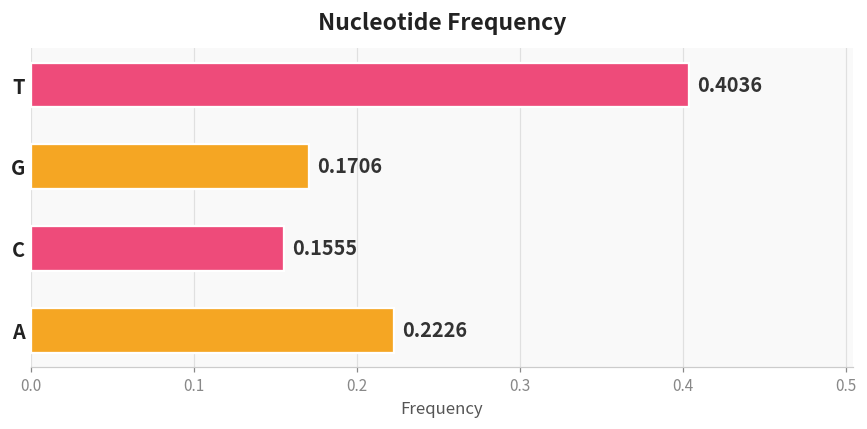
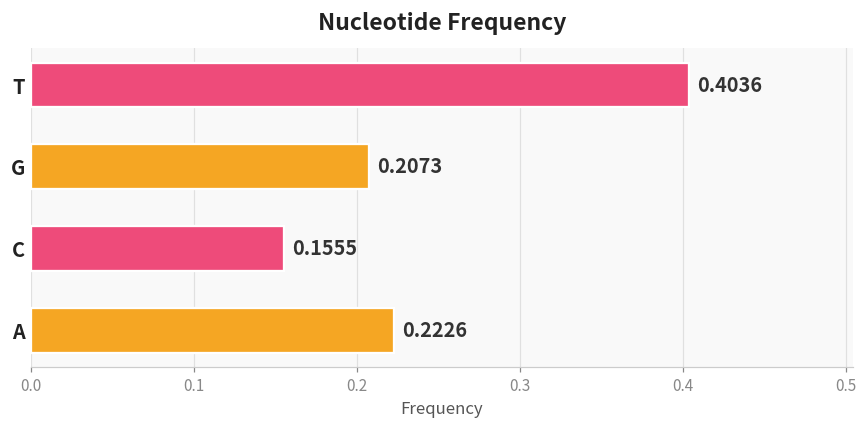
  {
    "T": 0.4036,
-   "G": 0.1706,
+   "G": 0.2073,
    "C": 0.1555,
    "A": 0.2226
  }
